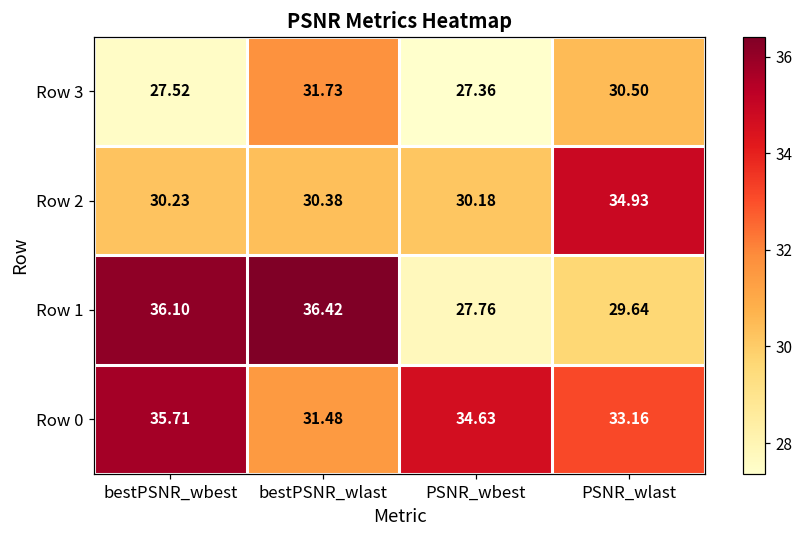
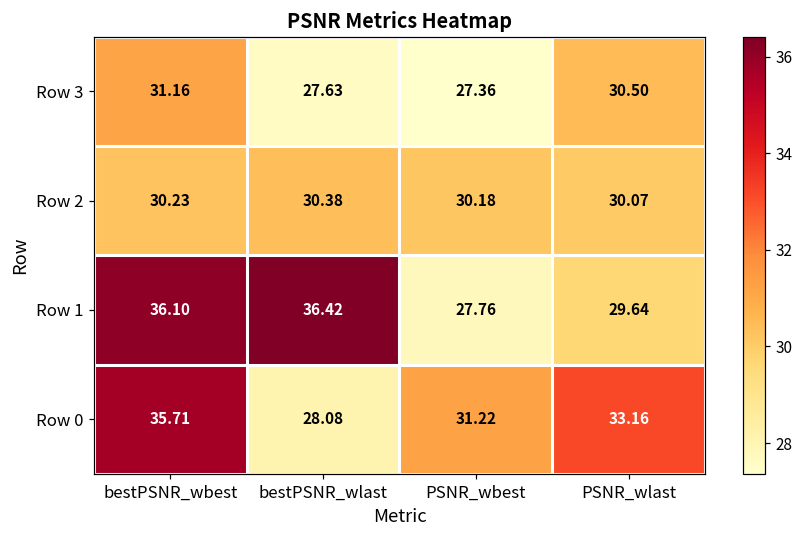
  {
    "Row 3": {
-     "bestPSNR_wbest": 27.52,
-     "bestPSNR_wlast": 31.73,
+     "bestPSNR_wbest": 31.16,
+     "bestPSNR_wlast": 27.63,
      "PSNR_wbest": 27.36,
      "PSNR_wlast": 30.50
    },
    "Row 2": {
      "bestPSNR_wbest": 30.23,
      "bestPSNR_wlast": 30.38,
      "PSNR_wbest": 30.18,
-     "PSNR_wlast": 34.93
+     "PSNR_wlast": 30.07
    },
    "Row 1": {
      "bestPSNR_wbest": 36.10,
      "bestPSNR_wlast": 36.42,
      "PSNR_wbest": 27.76,
      "PSNR_wlast": 29.64
    },
    "Row 0": {
      "bestPSNR_wbest": 35.71,
-     "bestPSNR_wlast": 31.48,
-     "PSNR_wbest": 34.63,
+     "bestPSNR_wlast": 28.08,
+     "PSNR_wbest": 31.22,
      "PSNR_wlast": 33.16
    }
  }
